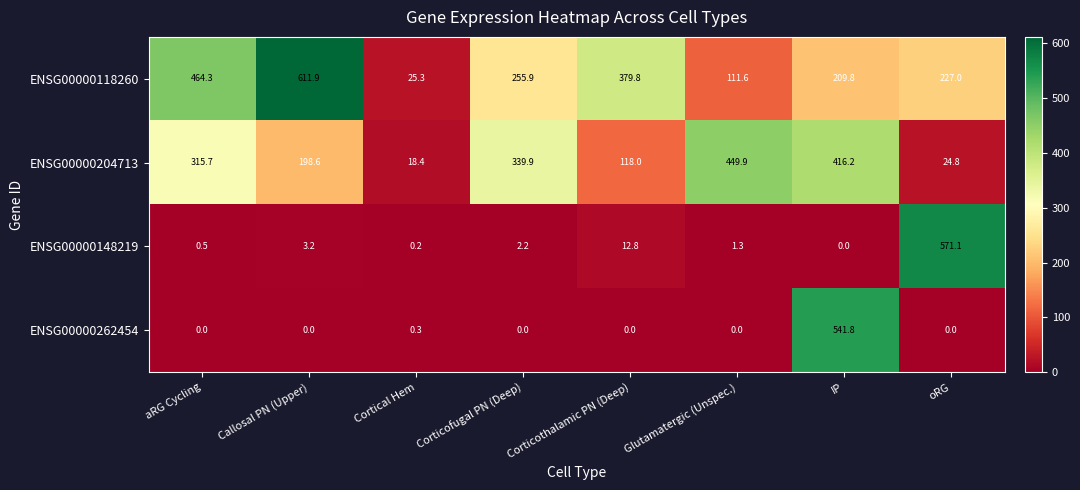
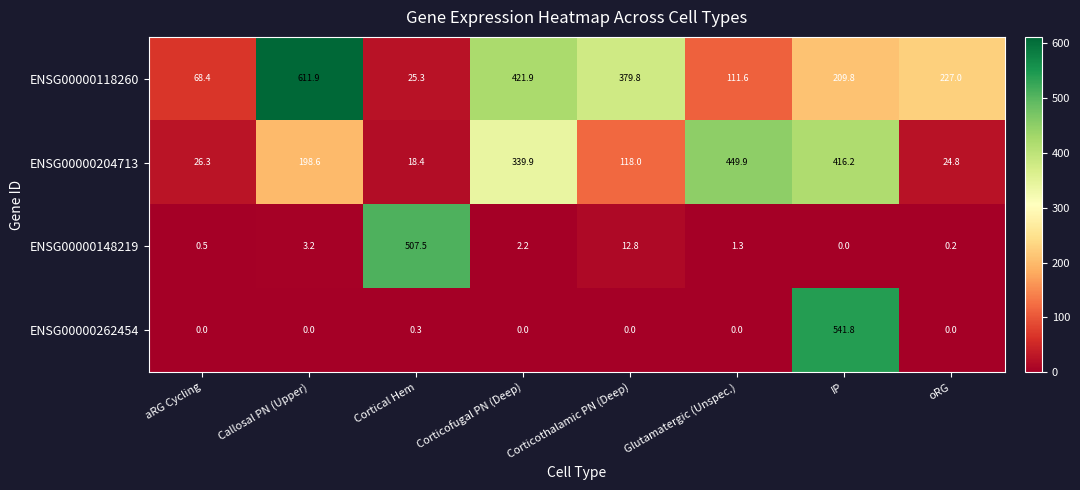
  {
    "ENSG00000118260": {
-     "aRG Cycling": 464.3,
+     "aRG Cycling": 68.4,
      "Callosal PN (Upper)": 611.9,
      "Cortical Hem": 25.3,
-     "Corticofugal PN (Deep)": 255.9,
+     "Corticofugal PN (Deep)": 421.9,
      "Corticothalamic PN (Deep)": 379.8,
      "Glutamatergic (Unspec.)": 111.6,
      "IP": 209.8,
      "oRG": 227.0
    },
    "ENSG00000204713": {
-     "aRG Cycling": 315.7,
+     "aRG Cycling": 26.3,
      "Callosal PN (Upper)": 198.6,
      "Cortical Hem": 18.4,
      "Corticofugal PN (Deep)": 339.9,
      "Corticothalamic PN (Deep)": 118.0,
      "Glutamatergic (Unspec.)": 449.9,
      "IP": 416.2,
      "oRG": 24.8
    },
    "ENSG00000148219": {
      "aRG Cycling": 0.5,
      "Callosal PN (Upper)": 3.2,
-     "Cortical Hem": 0.2,
+     "Cortical Hem": 507.5,
      "Corticofugal PN (Deep)": 2.2,
      "Corticothalamic PN (Deep)": 12.8,
      "Glutamatergic (Unspec.)": 1.3,
      "IP": 0.0,
-     "oRG": 571.1
+     "oRG": 0.2
    },
    "ENSG00000262454": {
      "aRG Cycling": 0.0,
      "Callosal PN (Upper)": 0.0,
      "Cortical Hem": 0.3,
      "Corticofugal PN (Deep)": 0.0,
      "Corticothalamic PN (Deep)": 0.0,
      "Glutamatergic (Unspec.)": 0.0,
      "IP": 541.8,
      "oRG": 0.0
    }
  }
